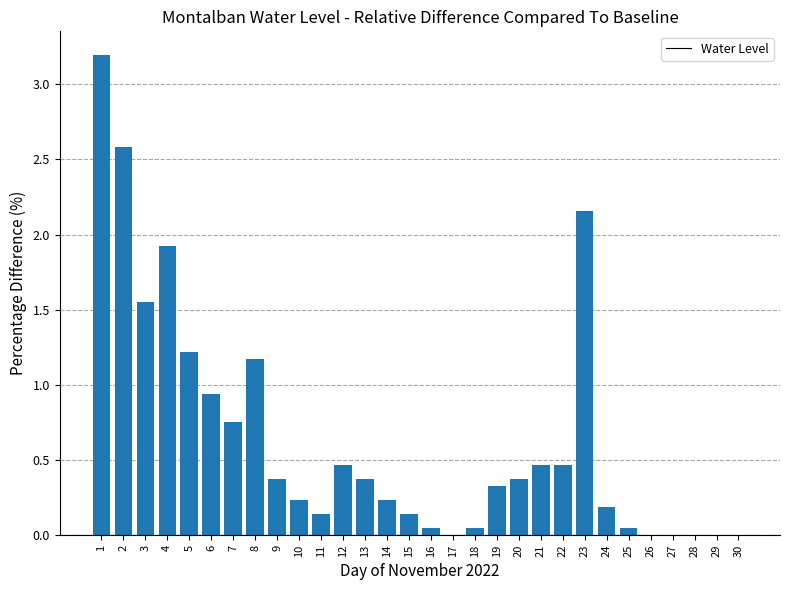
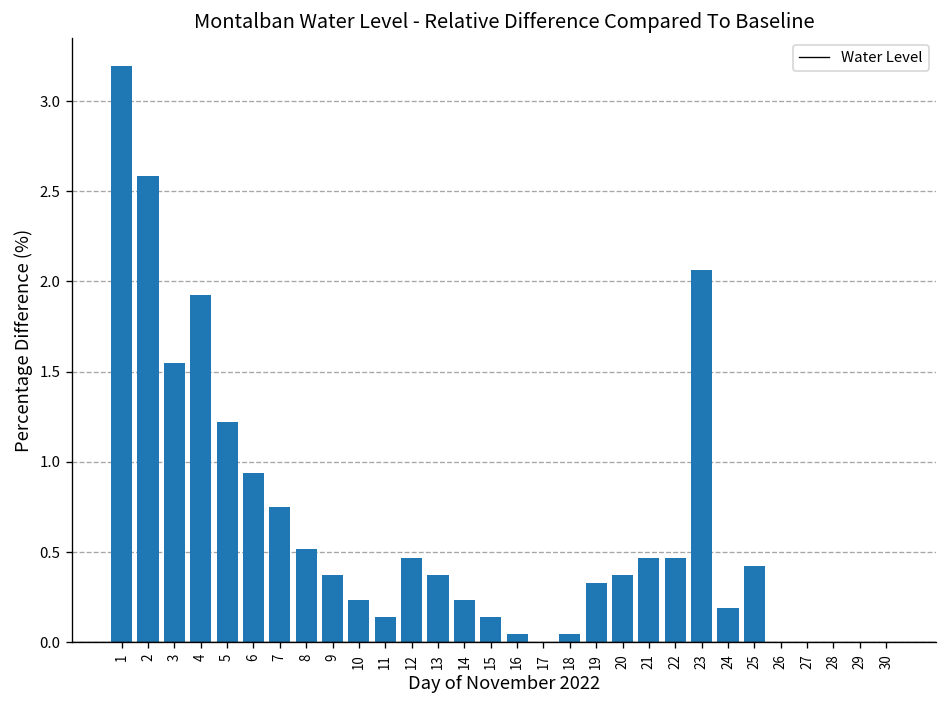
  {
    "1": 3.19,
    "2": 2.58,
    "3": 1.55,
    "4": 1.92,
    "5": 1.22,
    "6": 0.94,
    "7": 0.75,
-   "8": 1.17,
+   "8": 0.52,
    "9": 0.38,
    "10": 0.23,
    "11": 0.14,
    "12": 0.47,
    "13": 0.38,
    "14": 0.23,
    "15": 0.14,
    "16": 0.05,
    "17": 0.00,
    "18": 0.05,
    "19": 0.33,
    "20": 0.38,
    "21": 0.47,
    "22": 0.47,
-   "23": 2.16,
+   "23": 2.07,
    "24": 0.19,
-   "25": 0.05,
+   "25": 0.42,
    "26": 0.00,
    "27": 0.00,
    "28": 0.00,
    "29": 0.00,
    "30": 0.00
  }
